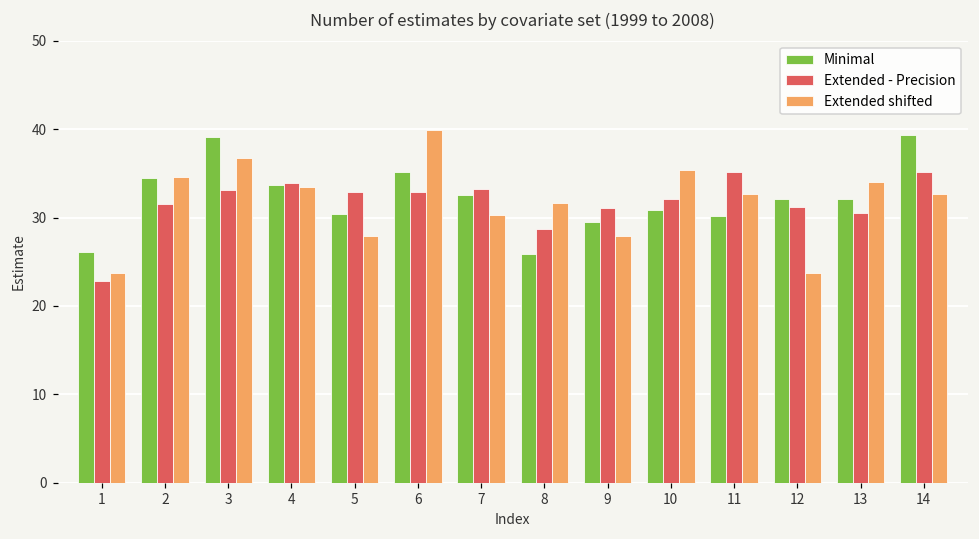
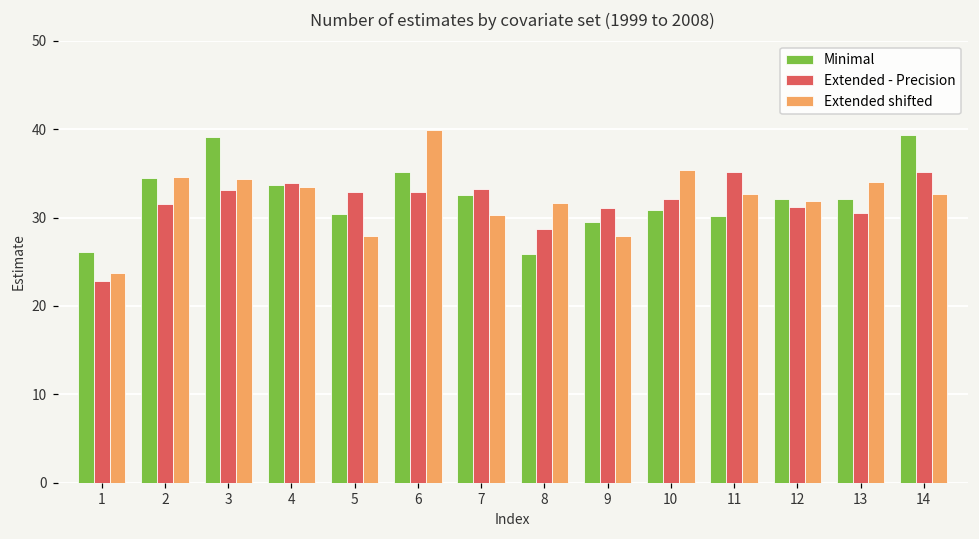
  {
    "Minimal": {
      "1": 26,
      "2": 35,
      "3": 39,
      "4": 34,
      "5": 30,
      "6": 35,
      "7": 33,
      "8": 26,
      "9": 30,
      "10": 31,
      "11": 30,
      "12": 32,
      "13": 32,
      "14": 39
    },
    "Extended - Precision": {
      "1": 23,
      "2": 31,
      "3": 33,
      "4": 34,
      "5": 33,
      "6": 33,
      "7": 33,
      "8": 29,
      "9": 31,
      "10": 32,
      "11": 35,
      "12": 31,
      "13": 31,
      "14": 35
    },
    "Extended shifted": {
      "1": 24,
      "2": 35,
-     "3": 37,
+     "3": 34,
      "4": 33,
      "5": 28,
      "6": 40,
      "7": 30,
      "8": 32,
      "9": 28,
      "10": 35,
      "11": 33,
-     "12": 24,
+     "12": 32,
      "13": 34,
      "14": 33
    }
  }
